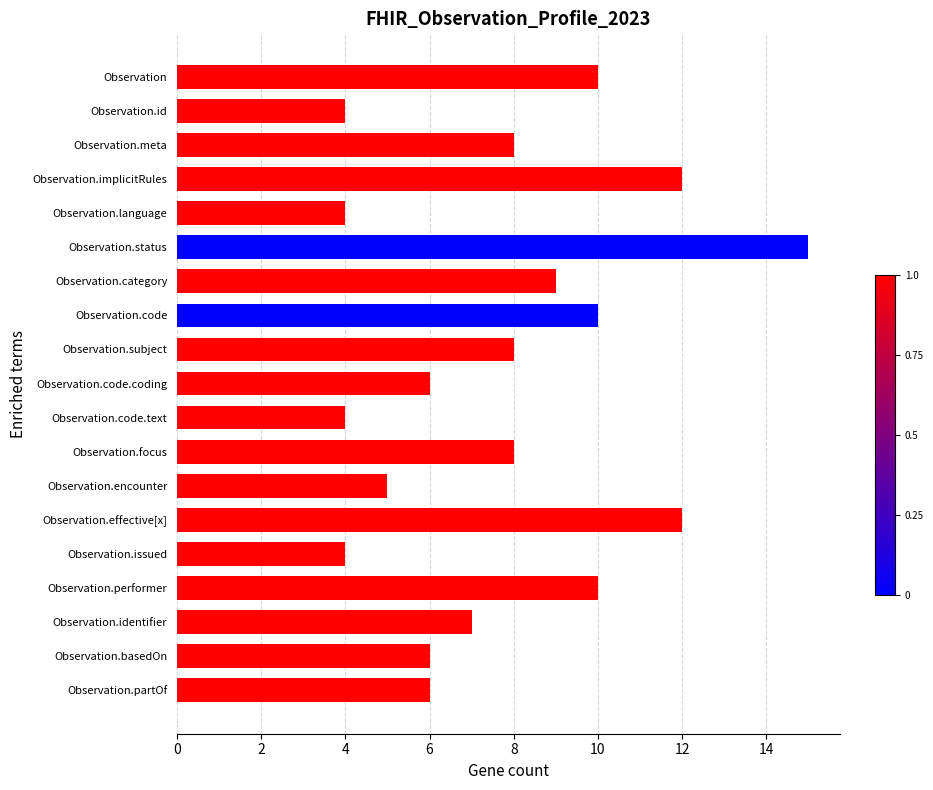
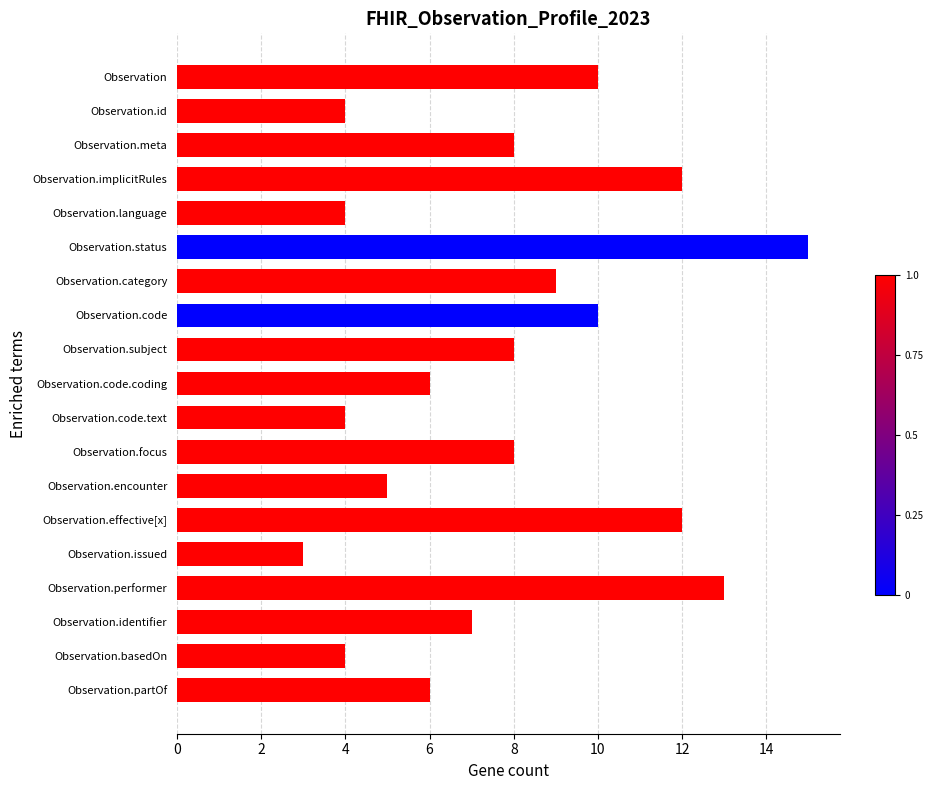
  {
    "Observation": 10,
    "Observation.id": 4,
    "Observation.meta": 8,
    "Observation.implicitRules": 12,
    "Observation.language": 4,
    "Observation.status": 15,
    "Observation.category": 9,
    "Observation.code": 10,
    "Observation.subject": 8,
    "Observation.code.coding": 6,
    "Observation.code.text": 4,
    "Observation.focus": 8,
    "Observation.encounter": 5,
    "Observation.effective[x]": 12,
-   "Observation.issued": 4,
-   "Observation.performer": 10,
+   "Observation.issued": 3,
+   "Observation.performer": 13,
    "Observation.identifier": 7,
-   "Observation.basedOn": 6,
+   "Observation.basedOn": 4,
    "Observation.partOf": 6
  }
